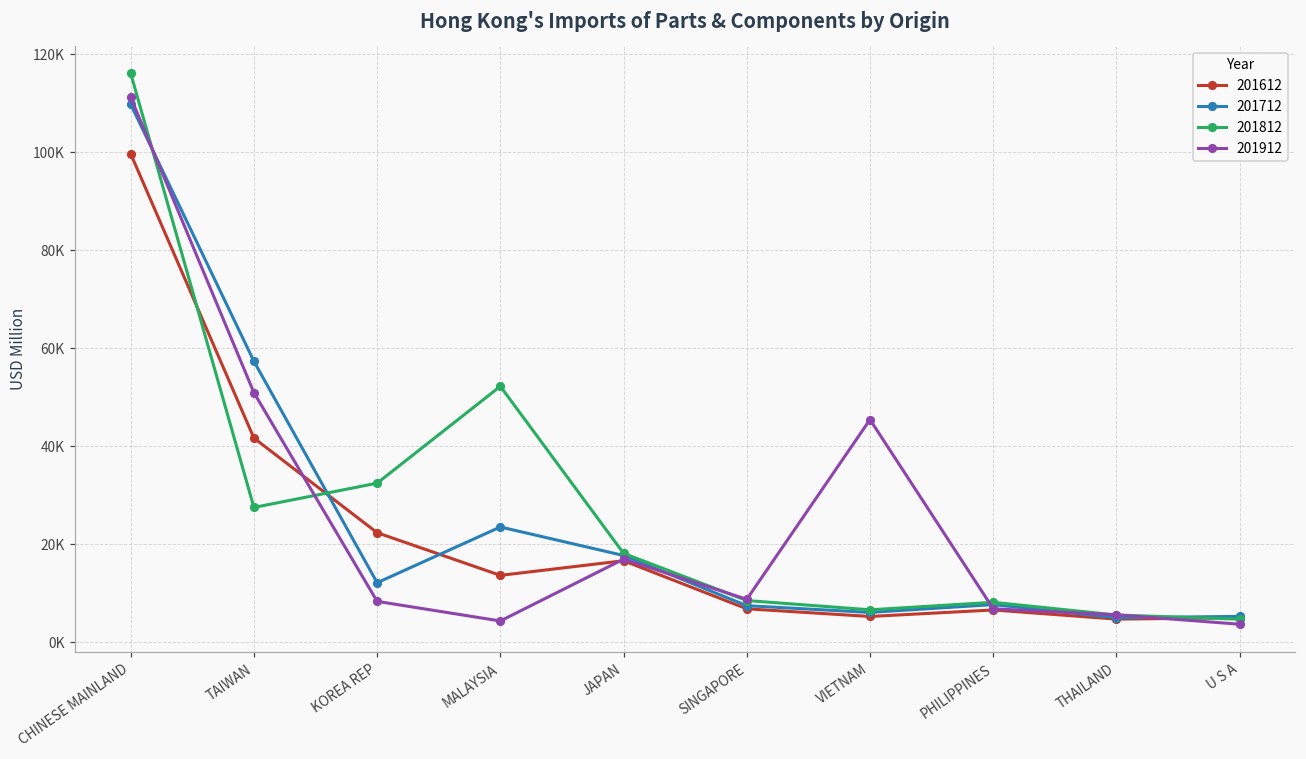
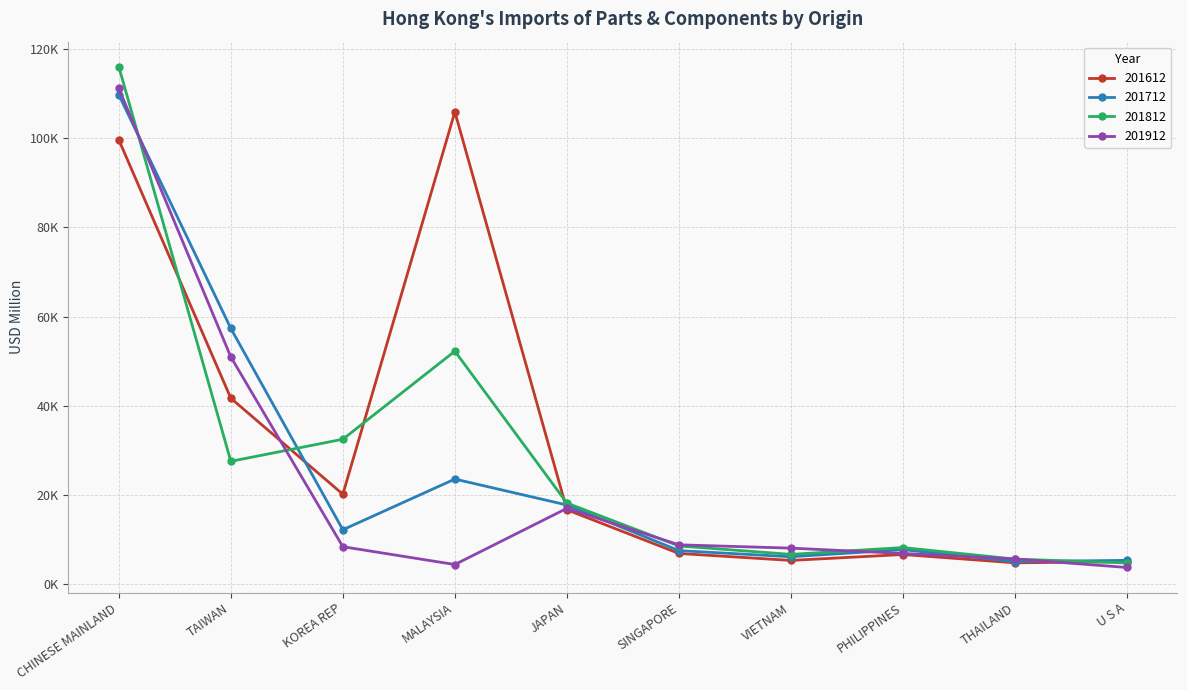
  {
    "201612": {
      "CHINESE MAINLAND": 100000,
      "TAIWAN": 42000,
-     "KOREA REP": 22000,
-     "MALAYSIA": 14000,
+     "KOREA REP": 20000,
+     "MALAYSIA": 106000,
      "SINGAPORE": 7000,
      "VIETNAM": 5000
    },
    "201712": {
      "CHINESE MAINLAND": 110000,
      "TAIWAN": 57000,
      "KOREA REP": 12000,
      "MALAYSIA": 24000,
      "SINGAPORE": 7000
    },
    "201812": {
      "CHINESE MAINLAND": 116000,
      "TAIWAN": 28000,
      "KOREA REP": 32000,
      "MALAYSIA": 52000
    },
    "201912": {
      "CHINESE MAINLAND": 111000,
      "TAIWAN": 51000,
      "KOREA REP": 8000,
      "MALAYSIA": 4000,
-     "VIETNAM": 45000,
+     "VIETNAM": 8000,
      "U S A": 4000
    }
  }
